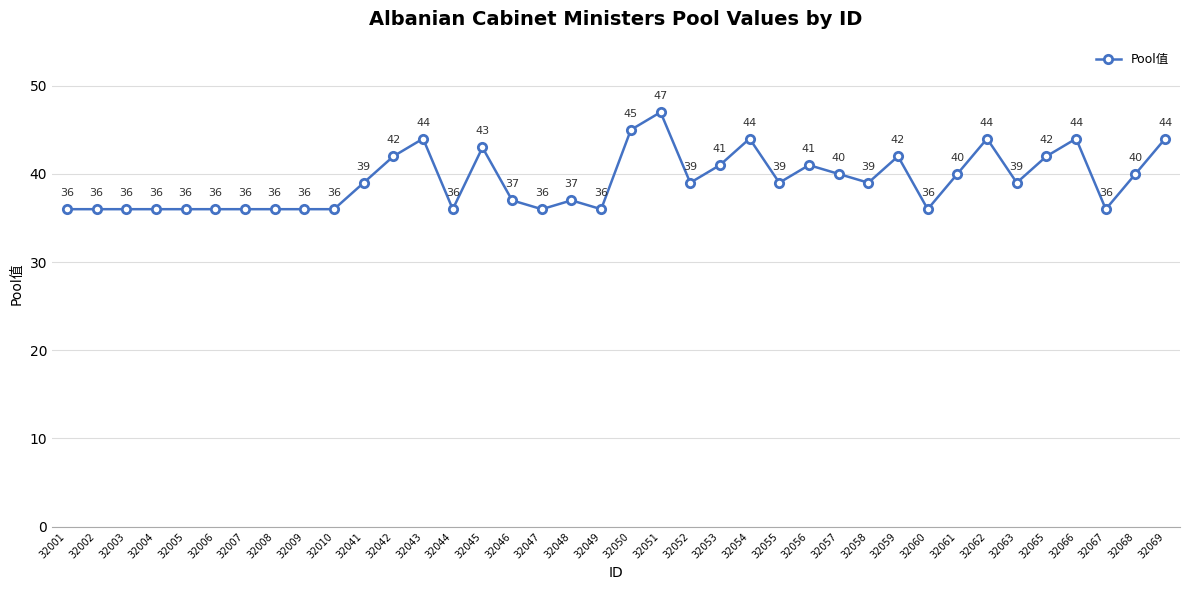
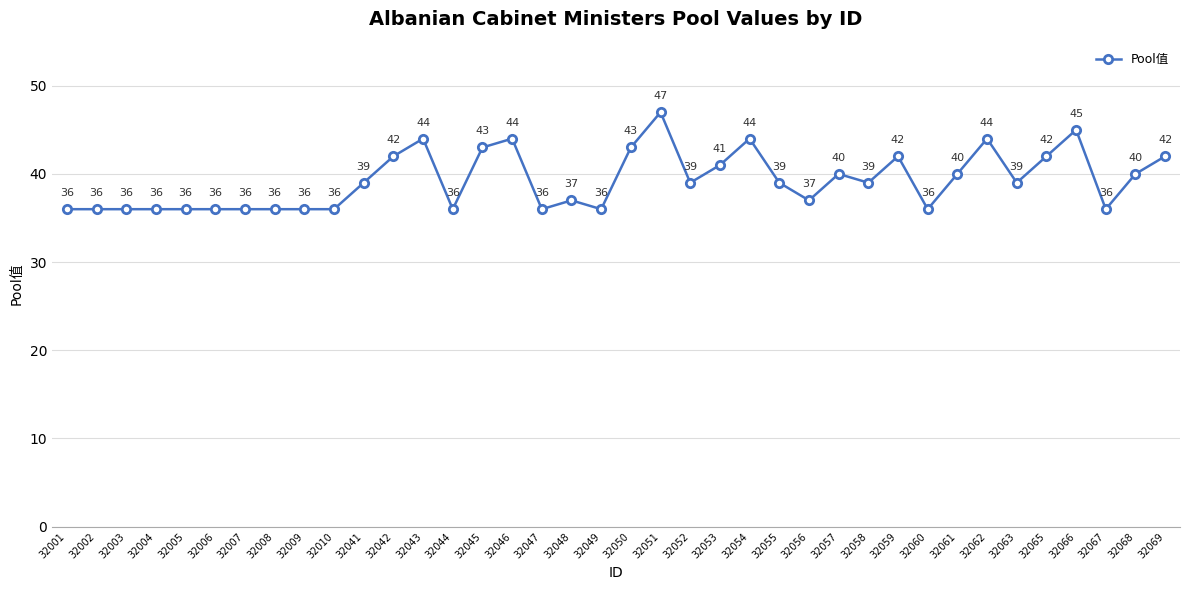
  {
    "32001": 36,
    "32002": 36,
    "32003": 36,
    "32004": 36,
    "32005": 36,
    "32006": 36,
    "32007": 36,
    "32008": 36,
    "32009": 36,
    "32010": 36,
    "32041": 39,
    "32042": 42,
    "32043": 44,
    "32044": 36,
    "32045": 43,
-   "32046": 37,
+   "32046": 44,
    "32047": 36,
    "32048": 37,
    "32049": 36,
-   "32050": 45,
+   "32050": 43,
    "32051": 47,
    "32052": 39,
    "32053": 41,
    "32054": 44,
    "32055": 39,
-   "32056": 41,
+   "32056": 37,
    "32057": 40,
    "32058": 39,
    "32059": 42,
    "32060": 36,
    "32061": 40,
    "32062": 44,
    "32063": 39,
    "32065": 42,
-   "32066": 44,
+   "32066": 45,
    "32067": 36,
    "32068": 40,
-   "32069": 44
+   "32069": 42
  }
